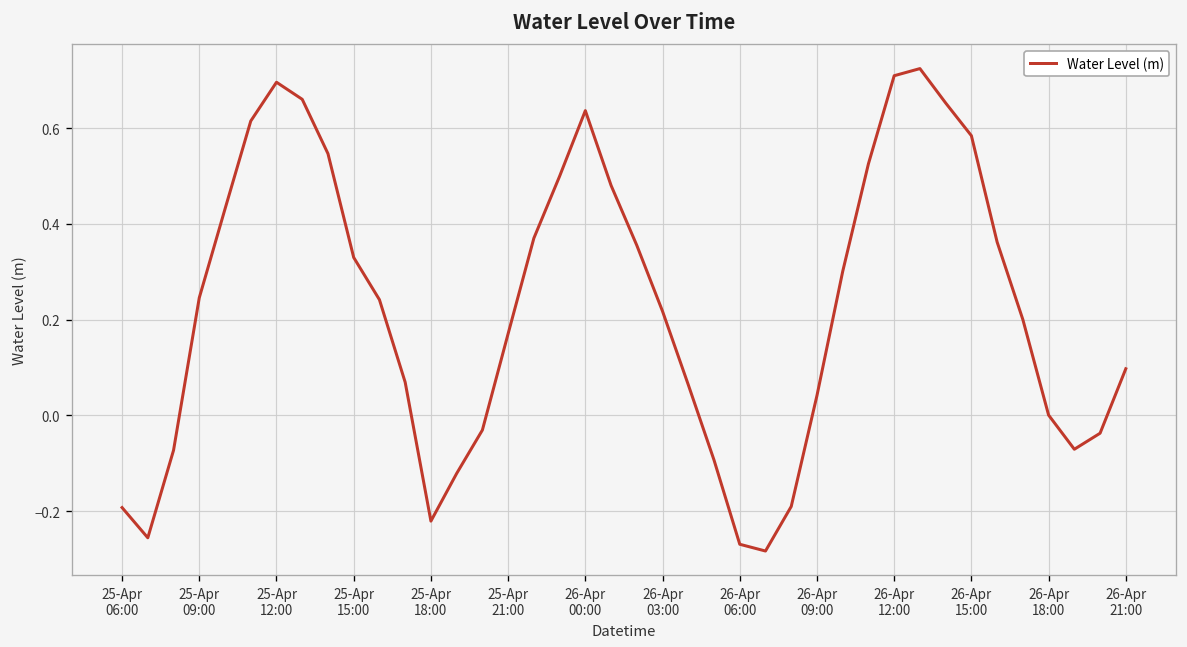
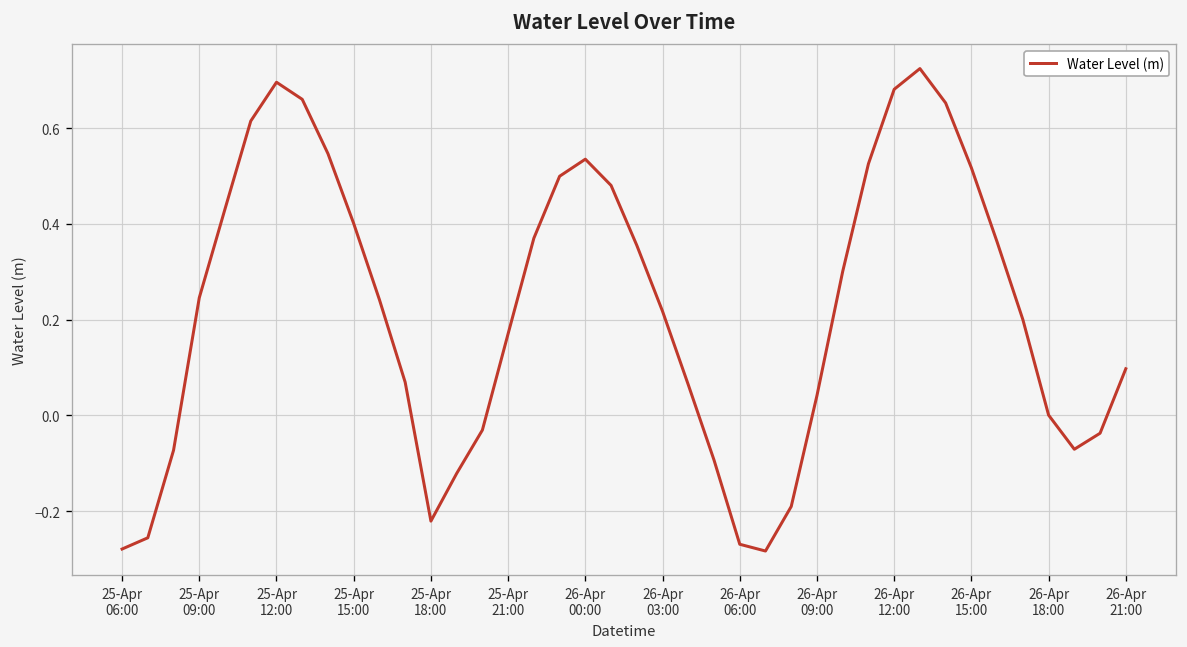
  {
-   "25-Apr 06:00": -0.19,
+   "25-Apr 06:00": -0.28,
    "25-Apr 09:00": 0.25,
    "25-Apr 12:00": 0.70,
-   "25-Apr 15:00": 0.33,
+   "25-Apr 15:00": 0.40,
    "25-Apr 18:00": -0.22,
    "25-Apr 21:00": 0.17,
-   "26-Apr 00:00": 0.64,
+   "26-Apr 00:00": 0.53,
    "26-Apr 03:00": 0.22,
    "26-Apr 06:00": -0.27,
    "26-Apr 09:00": 0.04,
-   "26-Apr 12:00": 0.71,
-   "26-Apr 15:00": 0.58,
+   "26-Apr 12:00": 0.68,
+   "26-Apr 15:00": 0.52,
    "26-Apr 18:00": 0.00,
    "26-Apr 21:00": 0.10
  }
